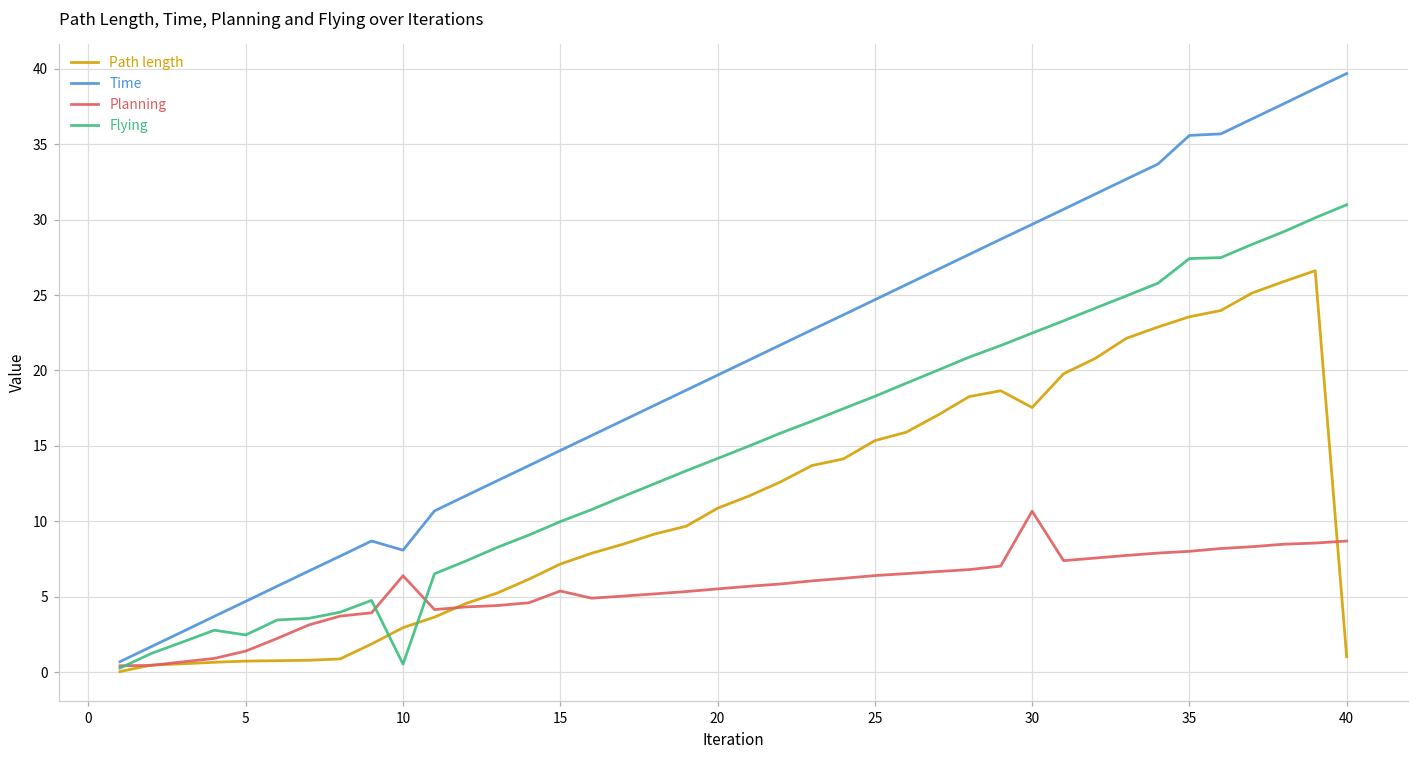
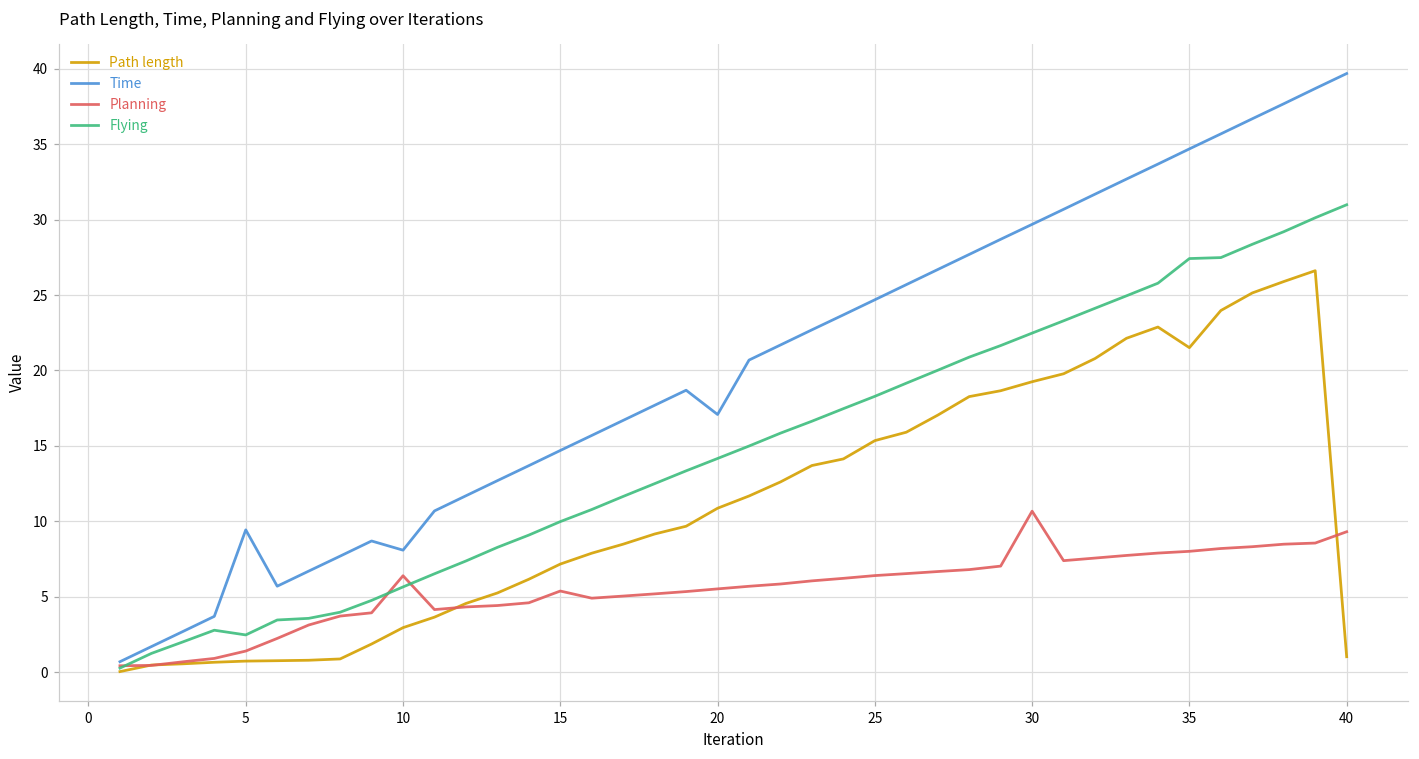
  {
    "Path length": {
      "5": 0.7,
      "10": 2.9,
      "15": 7.2,
      "20": 10.9,
      "25": 15.3,
-     "30": 17.5,
-     "35": 23.6,
+     "30": 19.3,
+     "35": 21.5,
      "40": 1.0
    },
    "Time": {
-     "5": 4.7,
+     "5": 9.4,
      "10": 8.1,
      "15": 14.7,
-     "20": 19.7,
+     "20": 17.1,
      "25": 24.7,
      "30": 29.7,
-     "35": 35.6,
+     "35": 34.7,
      "40": 39.7
    },
    "Planning": {
      "5": 1.4,
      "10": 6.4,
      "15": 5.4,
      "20": 5.5,
      "25": 6.4,
      "30": 10.7,
      "35": 8.0,
-     "40": 8.7
+     "40": 9.3
    },
    "Flying": {
      "5": 2.5,
-     "10": 0.5,
+     "10": 5.6,
      "15": 10.0,
      "20": 14.2,
      "25": 18.3,
      "30": 22.5,
      "35": 27.4,
      "40": 31.0
    }
  }
